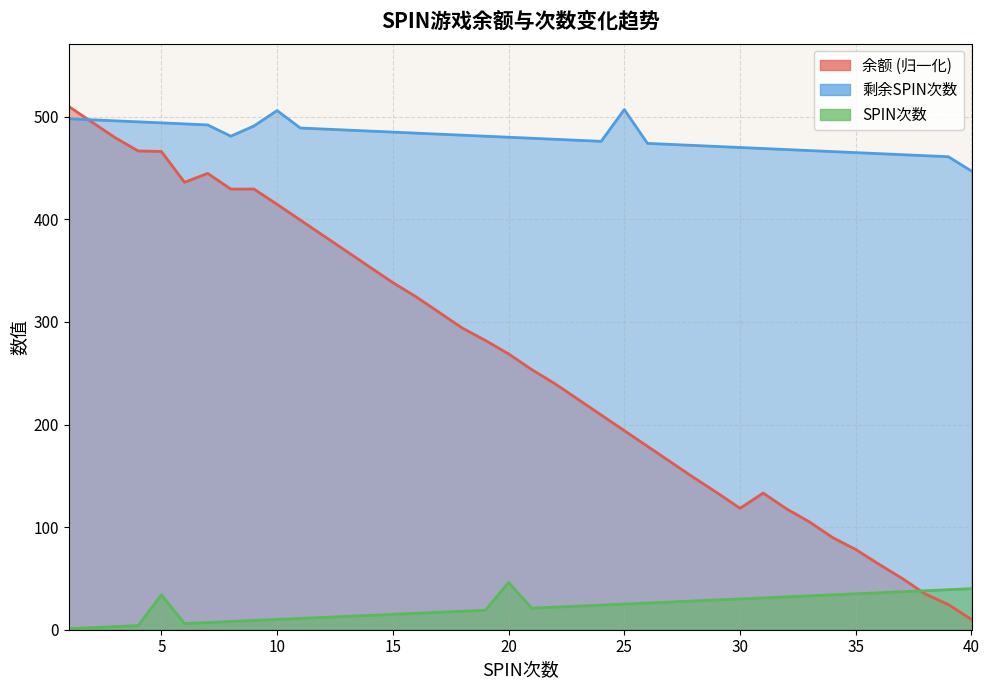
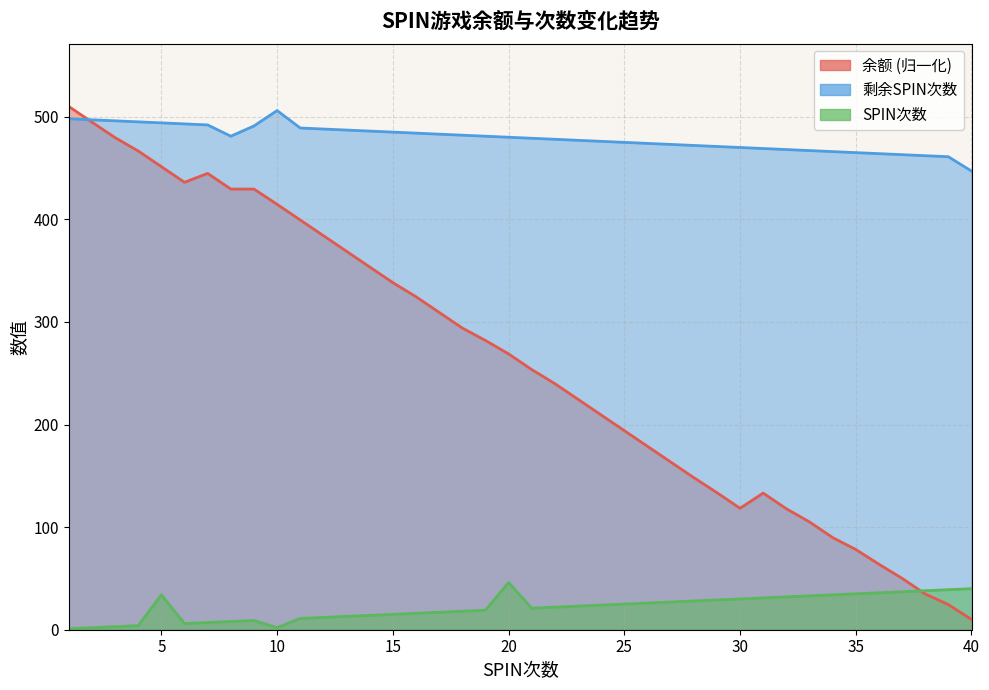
  {
    "余额 (归一化)": {
-     "5": 466,
+     "5": 451,
      "10": 415,
      "15": 338,
      "20": 269,
      "25": 194,
      "30": 118,
      "35": 78,
      "40": 10
    },
    "剩余SPIN次数": {
      "5": 494,
      "10": 506,
      "15": 485,
      "20": 480,
-     "25": 507,
+     "25": 475,
      "30": 470,
      "35": 465,
      "40": 447
    },
    "SPIN次数": {
      "5": 34,
-     "10": 10,
+     "10": 2,
      "15": 15,
      "20": 46,
      "25": 25,
      "30": 30,
      "35": 35,
      "40": 40
    }
  }
